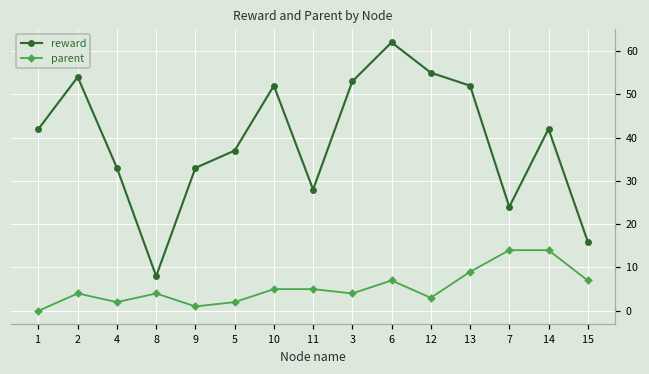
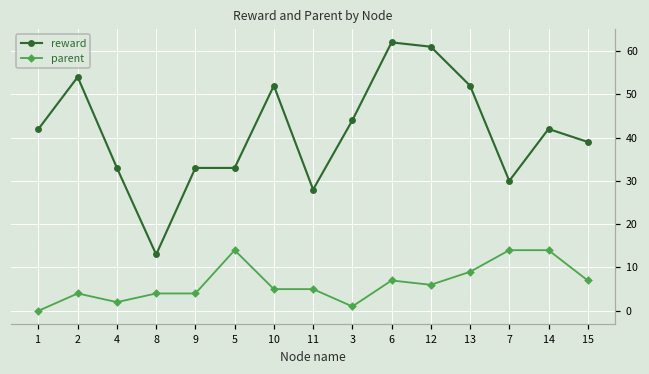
  {
    "reward": {
      "1": 42,
      "2": 54,
      "4": 33,
-     "8": 8,
+     "8": 13,
      "9": 33,
-     "5": 37,
+     "5": 33,
      "10": 52,
      "11": 28,
-     "3": 53,
+     "3": 44,
      "6": 62,
-     "12": 55,
+     "12": 61,
      "13": 52,
-     "7": 24,
+     "7": 30,
      "14": 42,
-     "15": 16
+     "15": 39
    },
    "parent": {
      "1": 0,
      "2": 4,
      "4": 2,
      "8": 4,
-     "9": 1,
-     "5": 2,
+     "9": 4,
+     "5": 14,
      "10": 5,
      "11": 5,
-     "3": 4,
+     "3": 1,
      "6": 7,
-     "12": 3,
+     "12": 6,
      "13": 9,
      "7": 14,
      "14": 14,
      "15": 7
    }
  }
